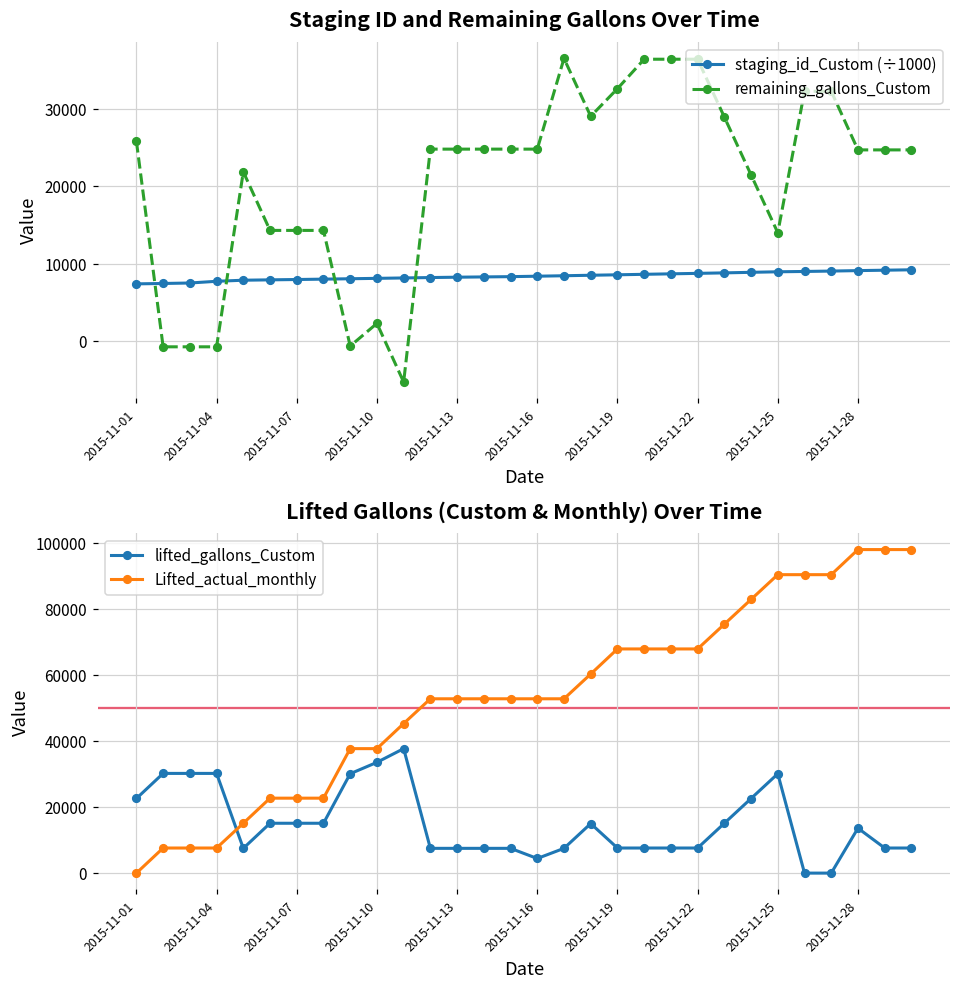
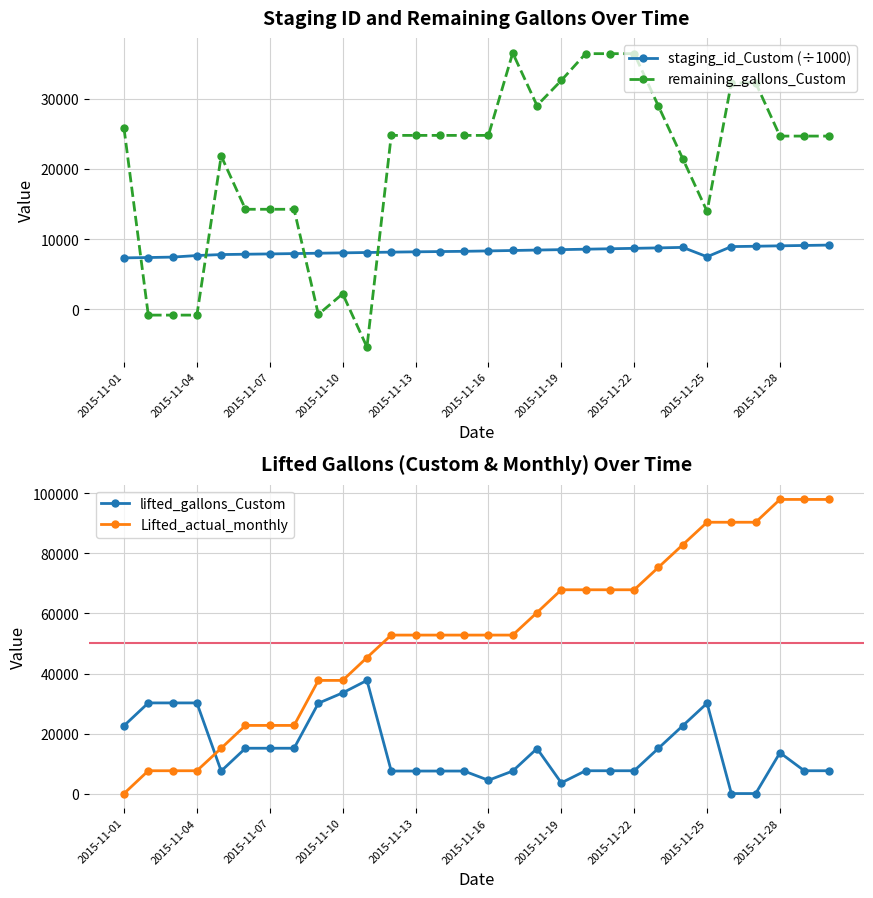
  {
    "Staging ID and Remaining Gallons Over Time": {
      "staging_id_Custom (÷1000)": {
        "2015-11-01": 7000,
        "2015-11-04": 8000,
        "2015-11-07": 8000,
        "2015-11-10": 8000,
        "2015-11-13": 8000,
        "2015-11-16": 8000,
        "2015-11-19": 9000,
        "2015-11-22": 9000,
-       "2015-11-25": 9000,
+       "2015-11-25": 8000,
        "2015-11-28": 9000
      },
      "remaining_gallons_Custom": {
        "2015-11-01": 26000,
        "2015-11-04": -1000,
        "2015-11-07": 14000,
        "2015-11-10": 2000,
        "2015-11-13": 25000,
        "2015-11-16": 25000,
        "2015-11-19": 33000,
        "2015-11-25": 14000,
        "2015-11-28": 25000
      }
    },
    "Lifted Gallons (Custom & Monthly) Over Time": {
      "lifted_gallons_Custom": {
        "2015-11-01": 23000,
        "2015-11-04": 30000,
        "2015-11-07": 15000,
        "2015-11-10": 34000,
        "2015-11-13": 8000,
        "2015-11-16": 4000,
-       "2015-11-19": 8000,
+       "2015-11-19": 4000,
        "2015-11-22": 8000,
        "2015-11-25": 30000,
        "2015-11-28": 14000
      },
      "Lifted_actual_monthly": {
        "2015-11-01": 0,
        "2015-11-04": 8000,
        "2015-11-07": 23000,
        "2015-11-10": 38000,
        "2015-11-13": 53000,
        "2015-11-16": 53000,
        "2015-11-19": 68000,
        "2015-11-22": 68000,
        "2015-11-25": 90000,
        "2015-11-28": 98000
      }
    }
  }
